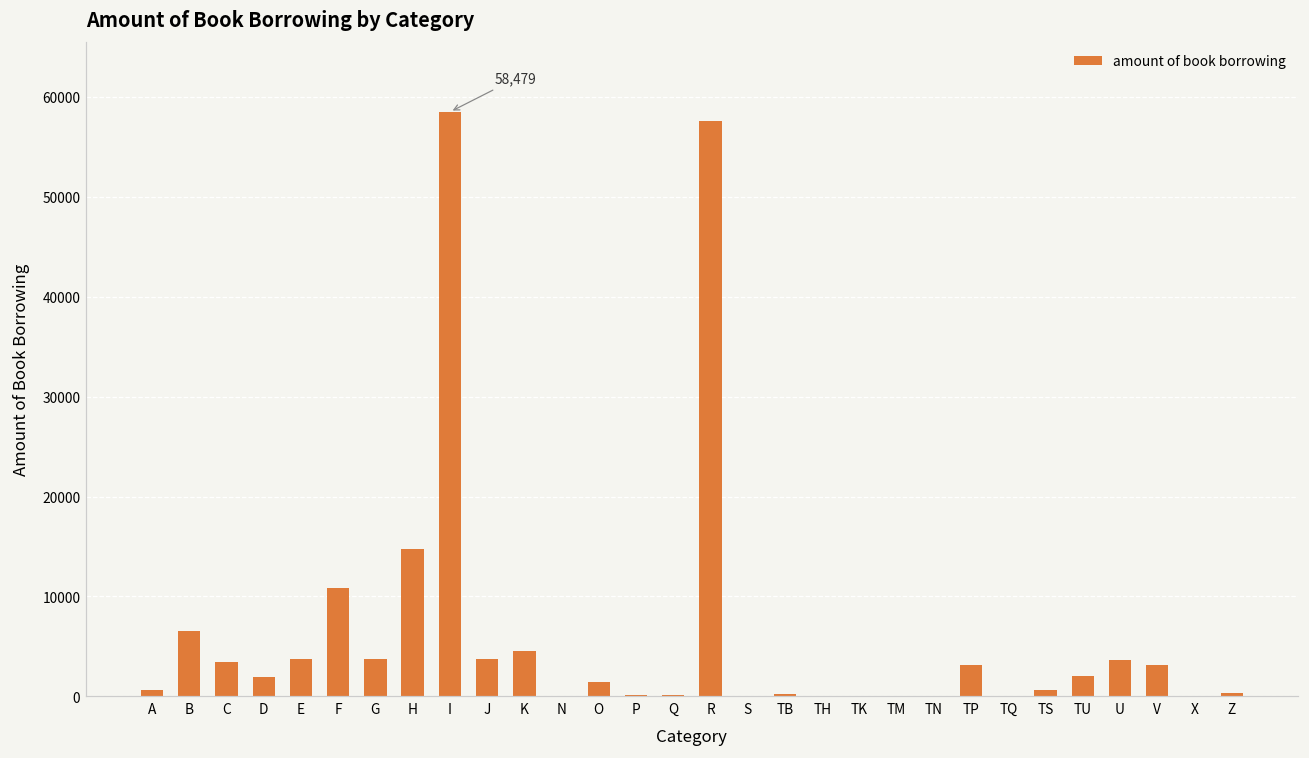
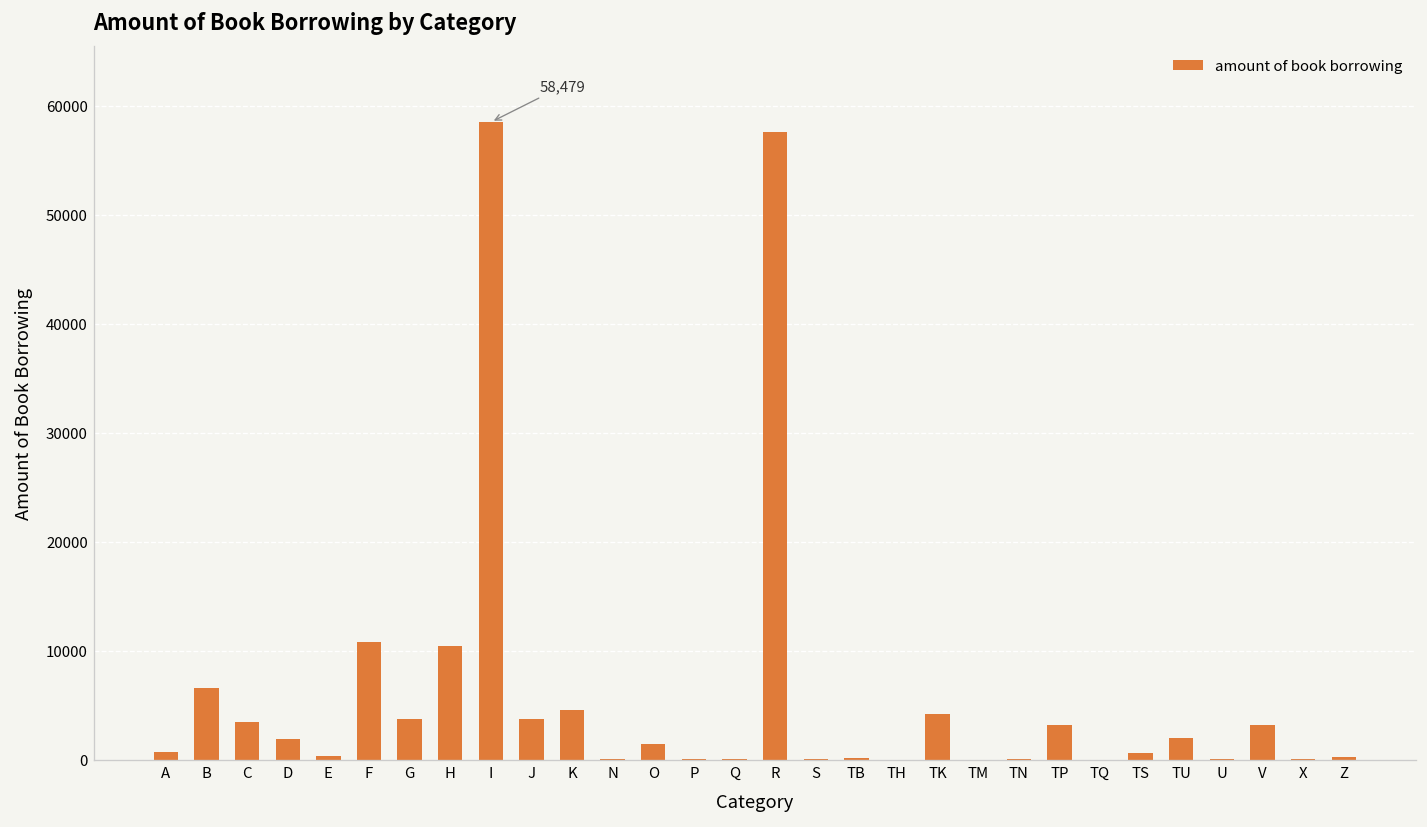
  {
    "A": 1000,
    "B": 7000,
    "C": 3000,
    "D": 2000,
-   "E": 4000,
+   "E": 0,
    "F": 11000,
    "G": 4000,
-   "H": 15000,
+   "H": 10000,
    "J": 4000,
    "K": 5000,
    "O": 1000,
    "R": 58000,
-   "TK": 0,
+   "TK": 4000,
    "TP": 3000,
    "TS": 1000,
    "TU": 2000,
-   "U": 4000,
+   "U": 0,
    "V": 3000,
    "Z": 0
  }
